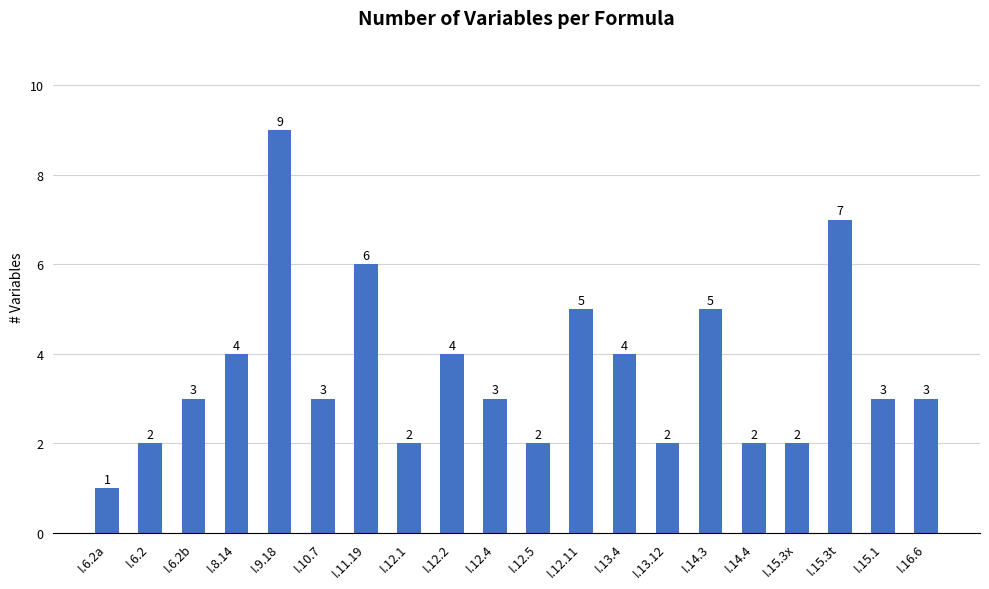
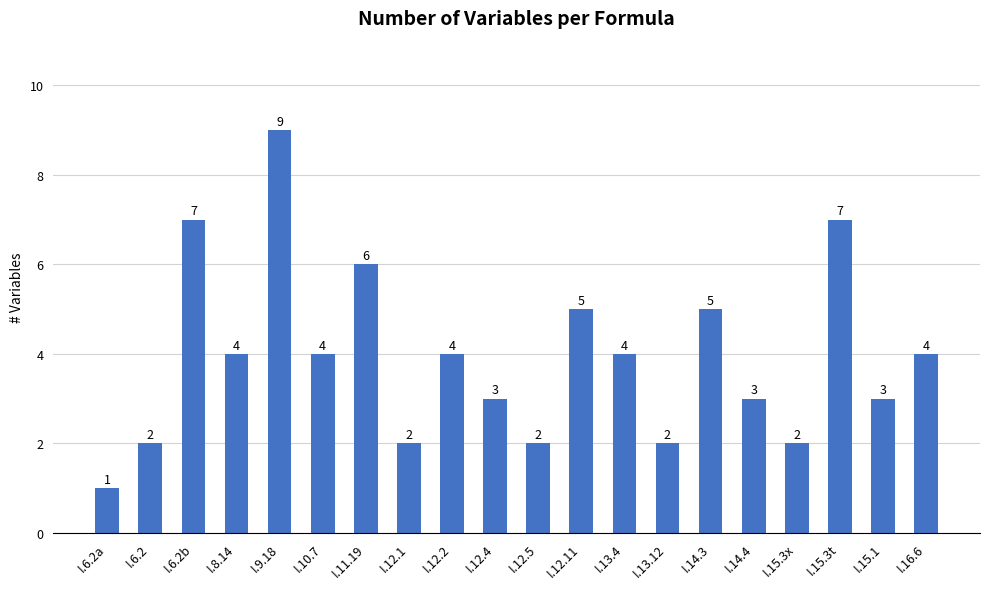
  {
    "I.6.2a": 1,
    "I.6.2": 2,
-   "I.6.2b": 3,
+   "I.6.2b": 7,
    "I.8.14": 4,
    "I.9.18": 9,
-   "I.10.7": 3,
+   "I.10.7": 4,
    "I.11.19": 6,
    "I.12.1": 2,
    "I.12.2": 4,
    "I.12.4": 3,
    "I.12.5": 2,
    "I.12.11": 5,
    "I.13.4": 4,
    "I.13.12": 2,
    "I.14.3": 5,
-   "I.14.4": 2,
+   "I.14.4": 3,
    "I.15.3x": 2,
    "I.15.3t": 7,
    "I.15.1": 3,
-   "I.16.6": 3
+   "I.16.6": 4
  }
